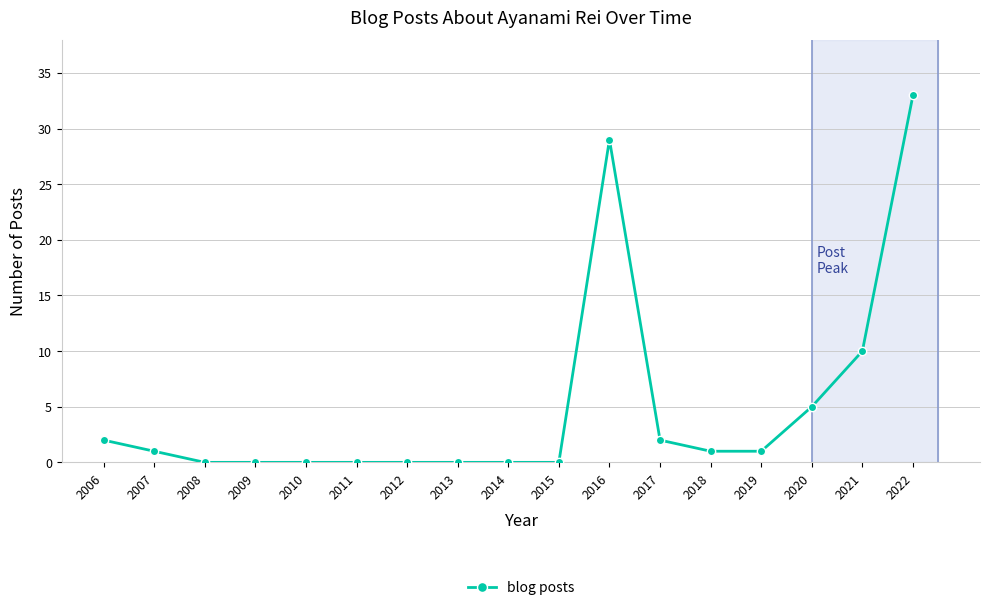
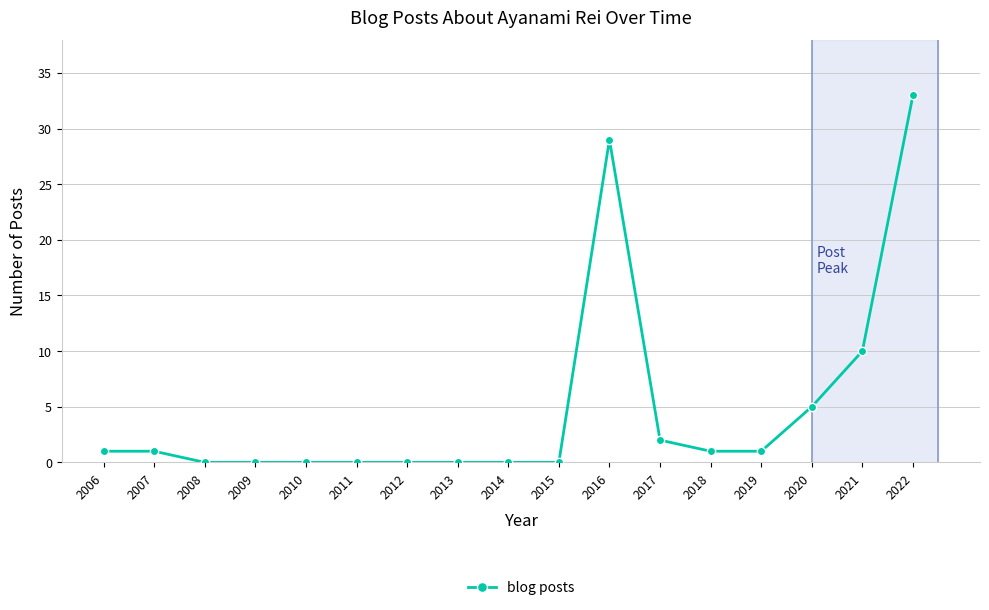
  {
-   "2006": 2,
+   "2006": 1,
    "2007": 1,
    "2008": 0,
    "2009": 0,
    "2010": 0,
    "2011": 0,
    "2012": 0,
    "2013": 0,
    "2014": 0,
    "2015": 0,
    "2016": 29,
    "2017": 2,
    "2018": 1,
    "2019": 1,
    "2020": 5,
    "2021": 10,
    "2022": 33
  }
